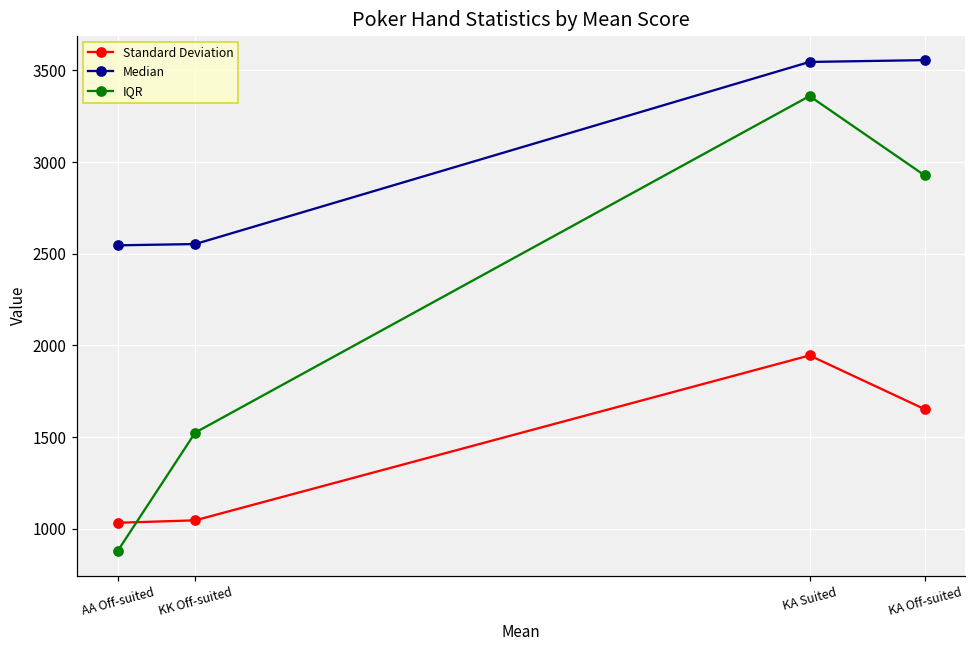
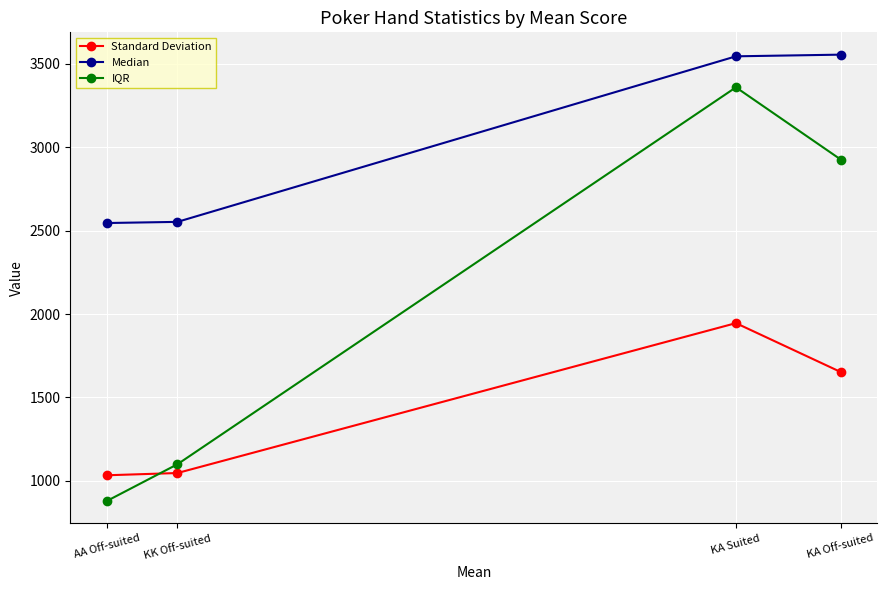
  {
    "Standard Deviation": {
      "AA Off-suited": 1030,
      "KK Off-suited": 1050,
      "KA Suited": 1950,
      "KA Off-suited": 1650
    },
    "Median": {
      "AA Off-suited": 2550,
      "KK Off-suited": 2550,
      "KA Suited": 3550,
      "KA Off-suited": 3560
    },
    "IQR": {
      "AA Off-suited": 880,
-     "KK Off-suited": 1520,
+     "KK Off-suited": 1100,
      "KA Suited": 3360,
      "KA Off-suited": 2930
    }
  }
